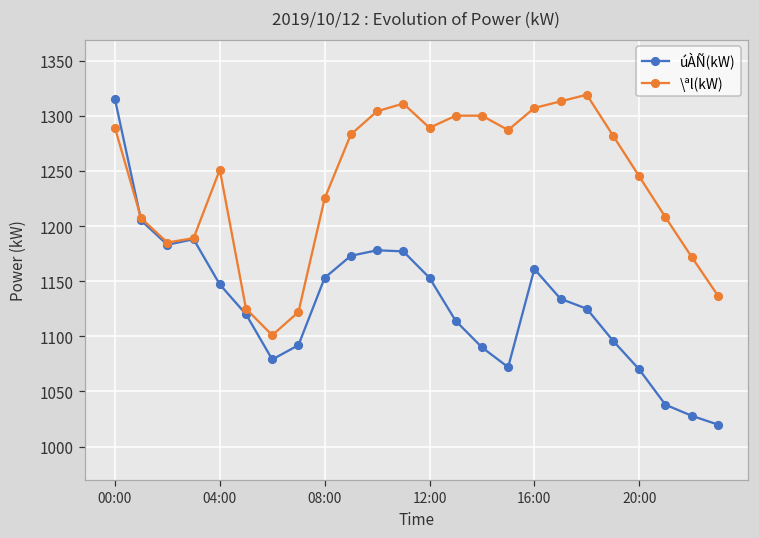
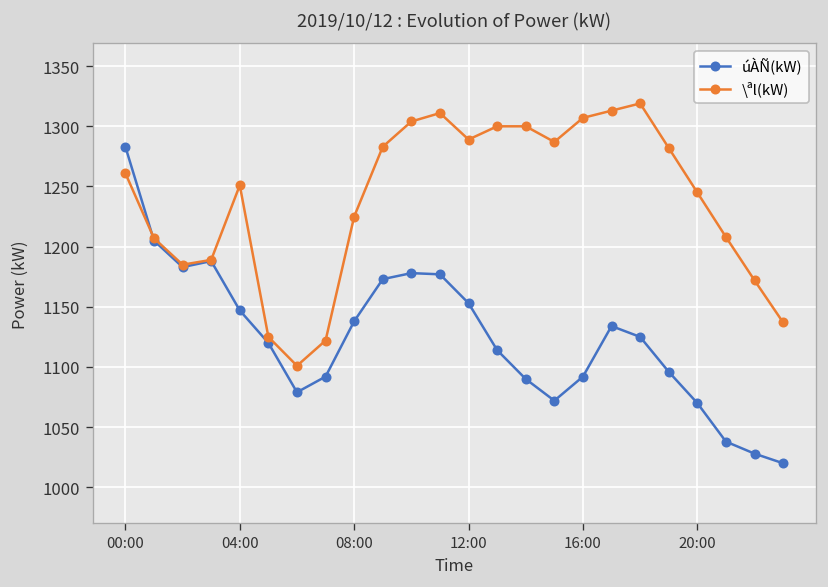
  {
    "úÀÑ(kW)": {
-     "00:00": 1315,
+     "00:00": 1283,
      "04:00": 1147,
-     "08:00": 1153,
+     "08:00": 1138,
      "12:00": 1153,
-     "16:00": 1161,
+     "16:00": 1092,
      "20:00": 1070
    },
    "\\ªl(kW)": {
-     "00:00": 1289,
+     "00:00": 1261,
      "04:00": 1251,
      "08:00": 1225,
      "12:00": 1289,
      "16:00": 1307,
      "20:00": 1245
    }
  }
